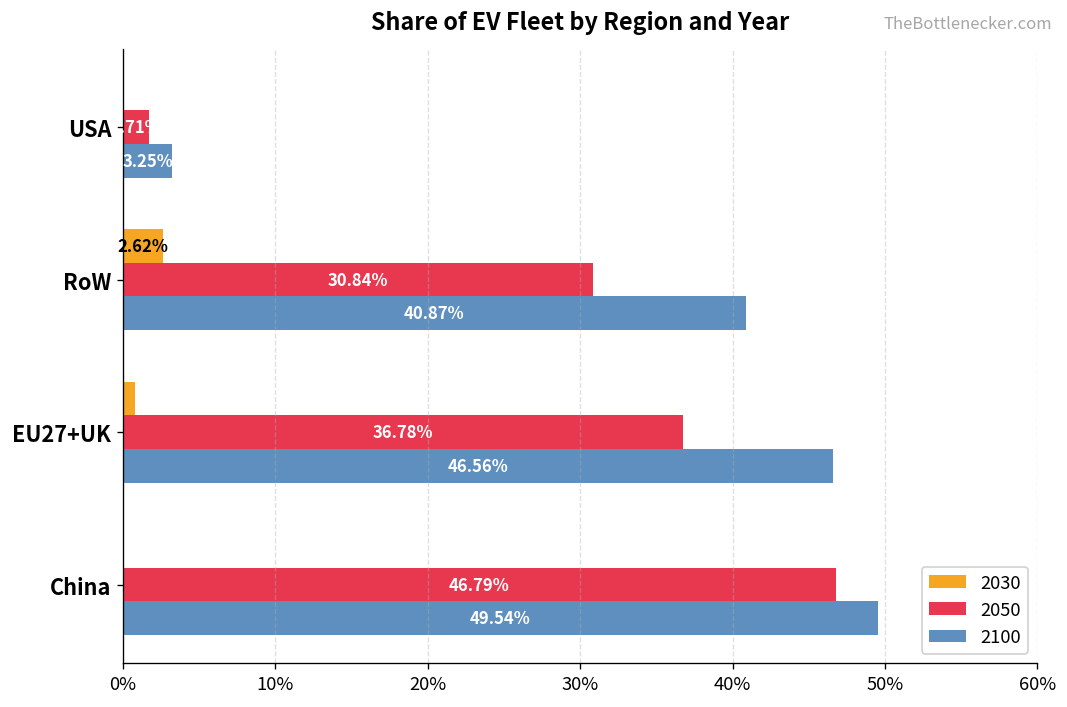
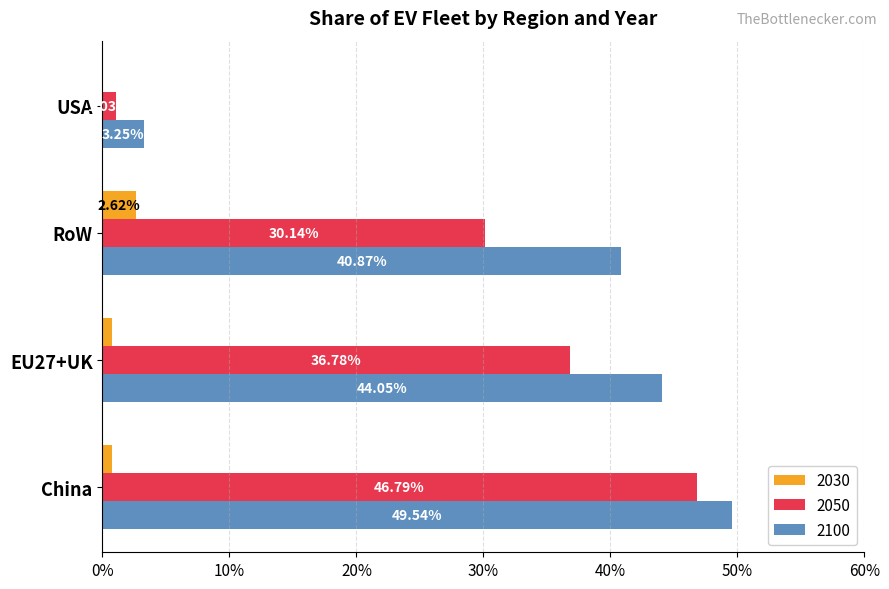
  {
    "2030": {
      "EU27+UK": "0.8%",
-     "China": "0.0%"
+     "China": "0.7%"
    },
    "2050": {
-     "USA": "1.7%",
-     "RoW": "30.84%",
+     "USA": "1.0%",
+     "RoW": "30.14%",
      "EU27+UK": "36.78%",
      "China": "46.79%"
    },
    "2100": {
      "USA": "3.25%",
      "RoW": "40.87%",
-     "EU27+UK": "46.56%",
+     "EU27+UK": "44.05%",
      "China": "49.54%"
    }
  }
